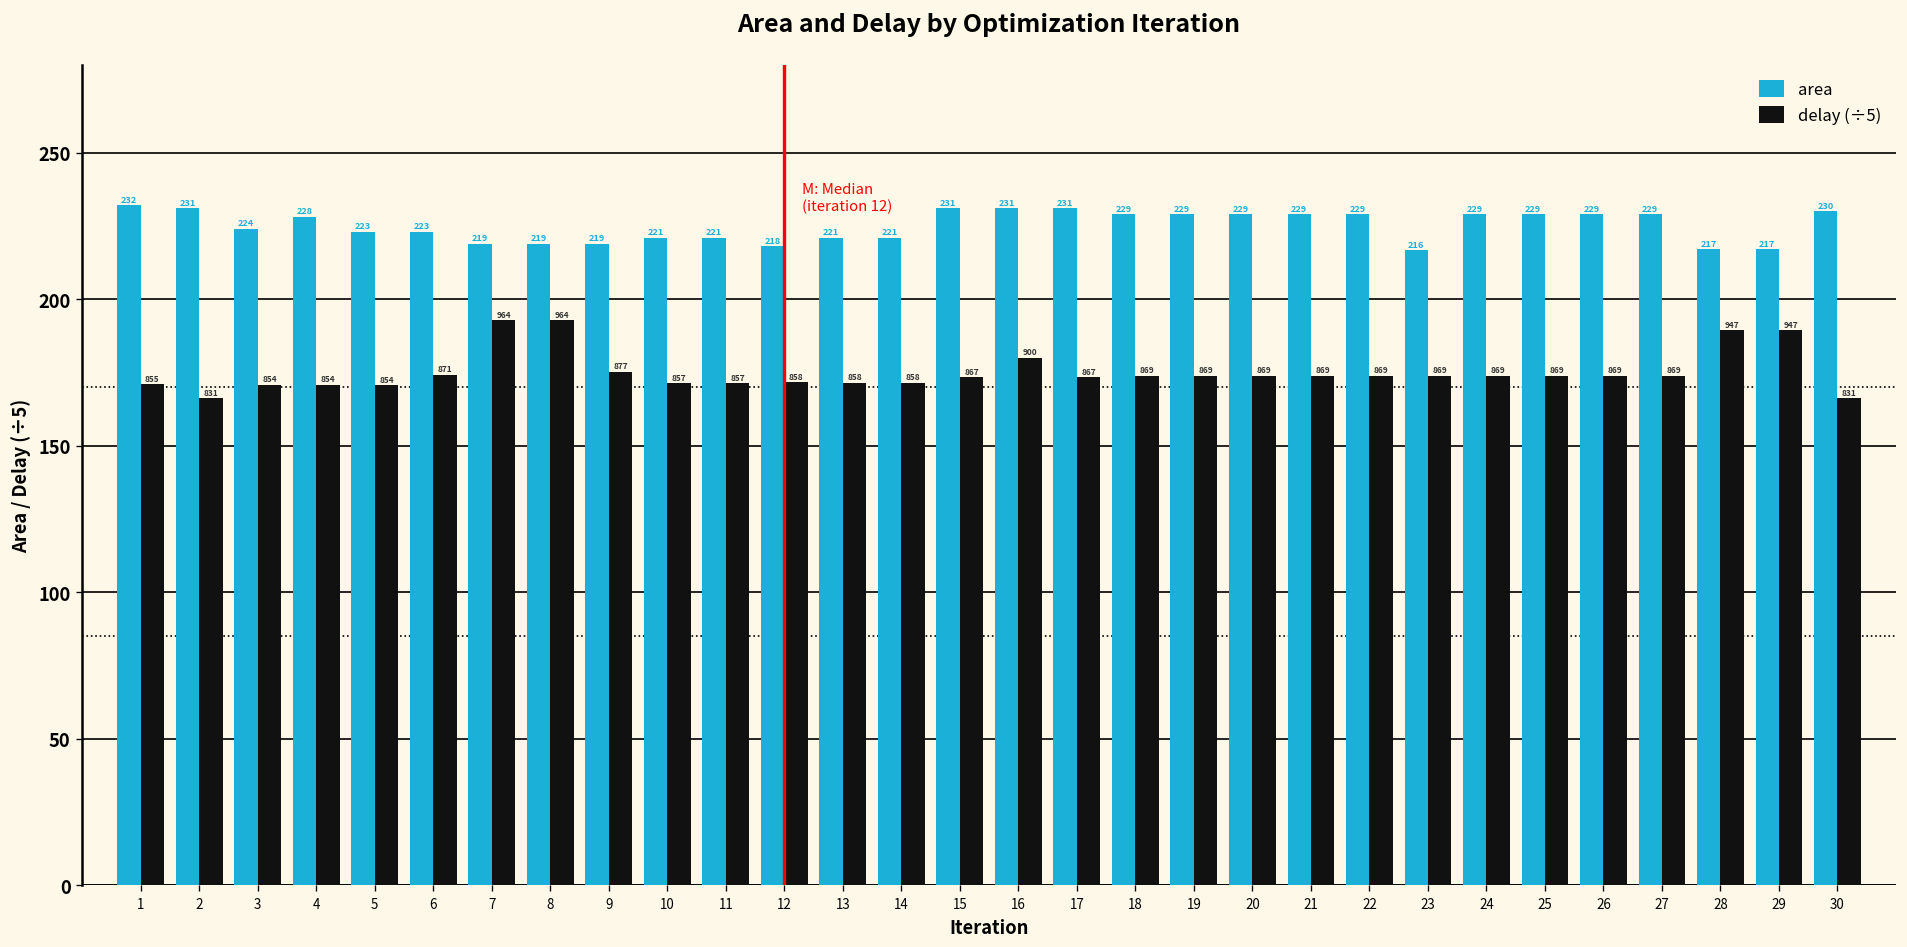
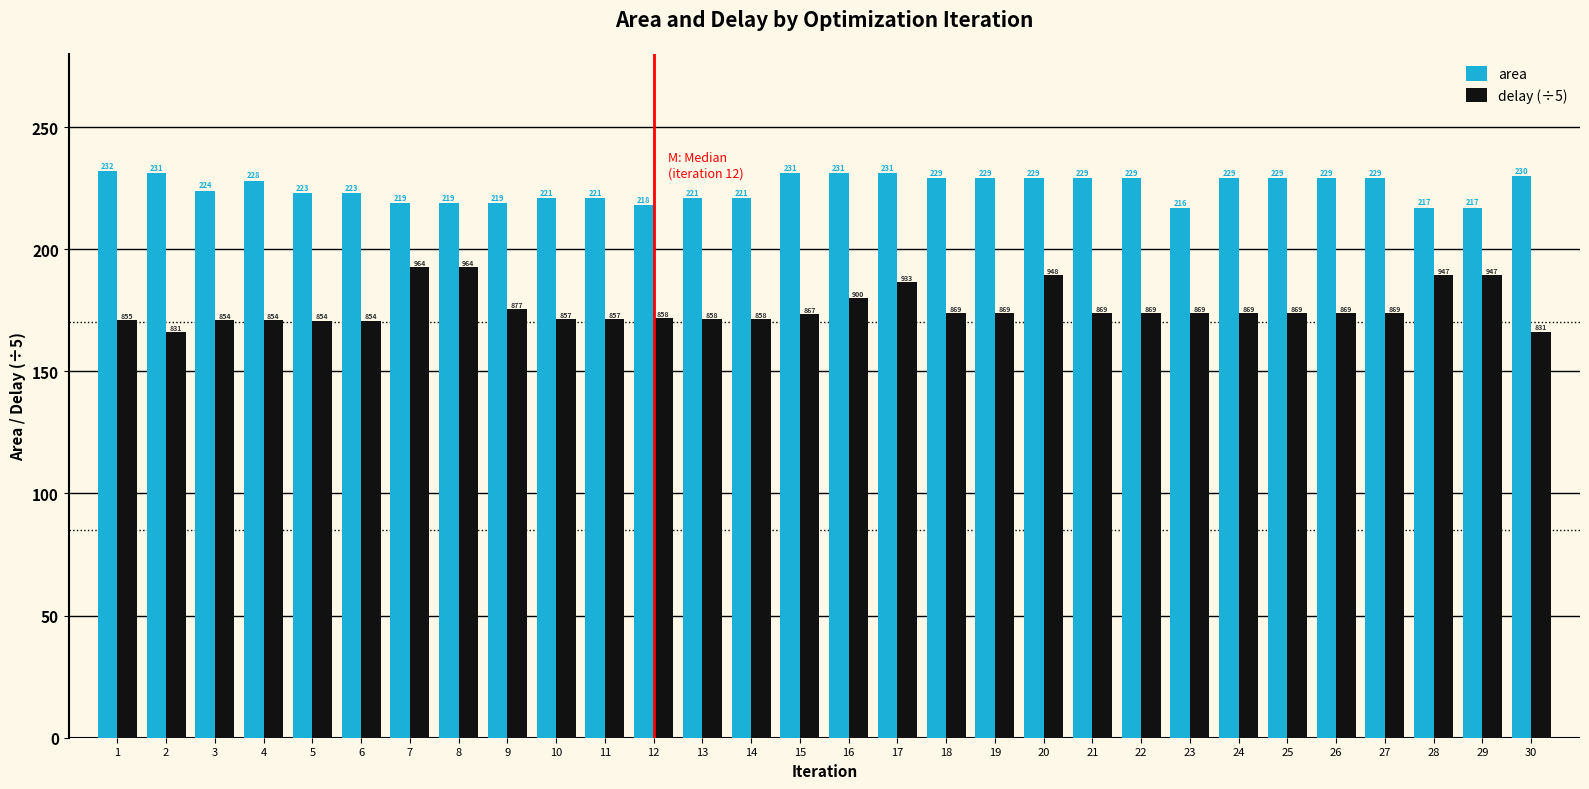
  {
    "area": {
      "1": 232,
      "2": 231,
      "3": 224,
      "4": 228,
      "5": 223,
      "6": 223,
      "7": 219,
      "8": 219,
      "9": 219,
      "10": 221,
      "11": 221,
      "12": 218,
      "13": 221,
      "14": 221,
      "15": 231,
      "16": 231,
      "17": 231,
      "18": 229,
      "19": 229,
      "20": 229,
      "21": 229,
      "22": 229,
      "24": 229,
      "25": 229,
      "26": 229,
      "27": 229,
      "28": 217,
      "29": 217,
      "30": 230
    },
    "delay (÷5)": {
-     "6": 871,
-     "17": 867,
-     "20": 869
+     "6": 854,
+     "17": 933,
+     "20": 948
    }
  }
